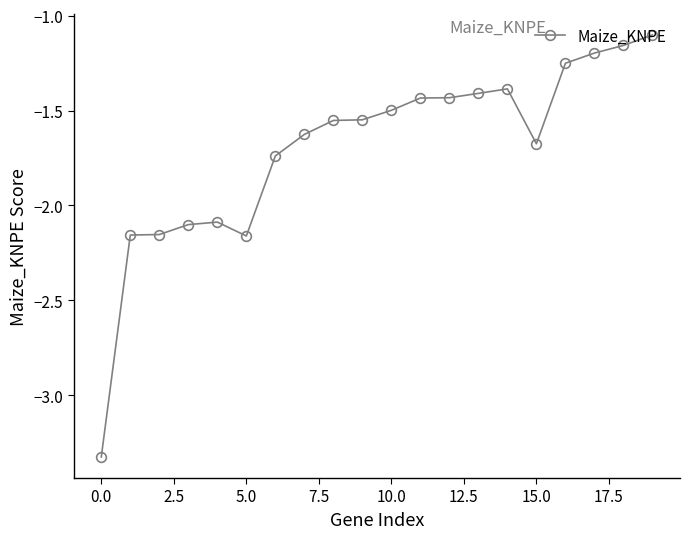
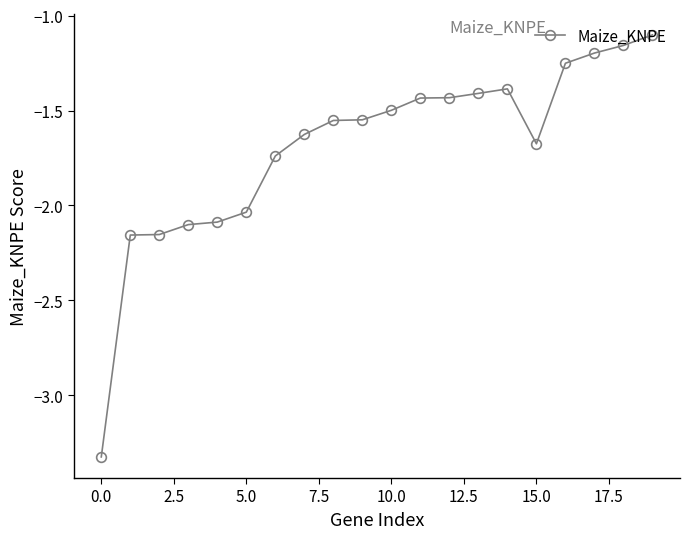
  {
    "0.0": -3.32,
-   "5.0": -2.16,
+   "5.0": -2.04,
    "10.0": -1.50,
    "15.0": -1.67
  }
